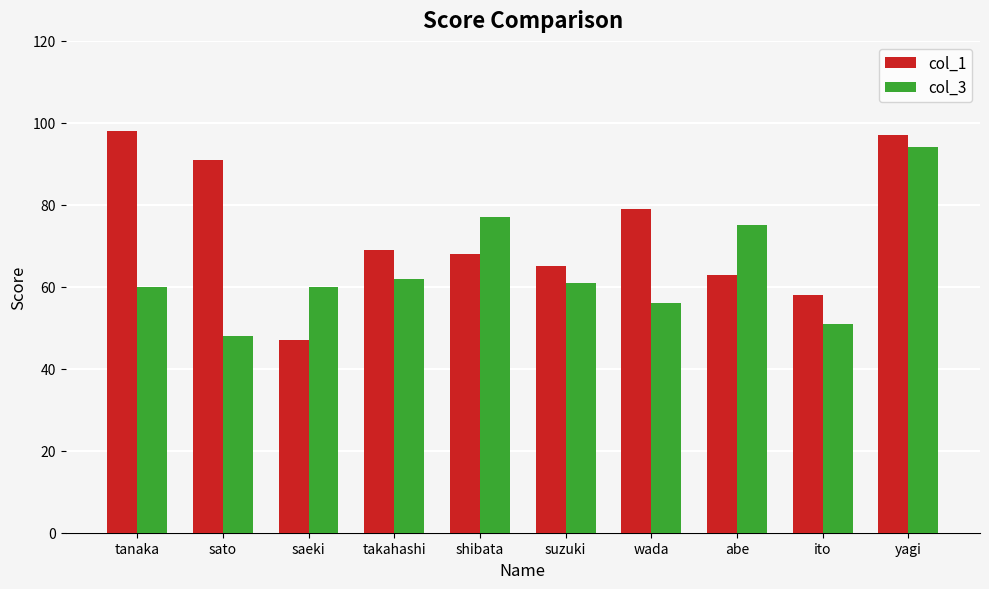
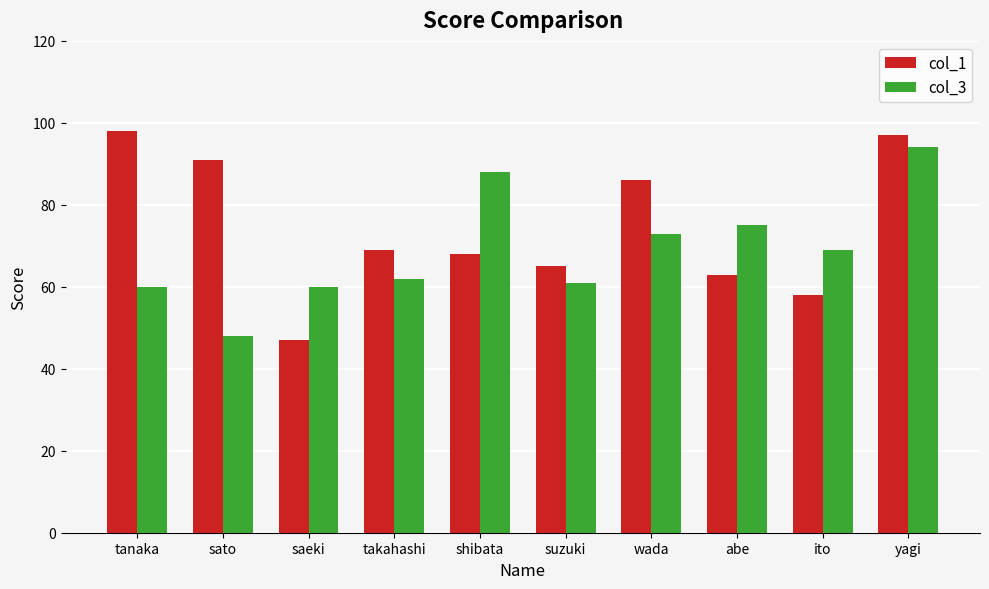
  {
    "col_1": {
      "tanaka": 98,
      "sato": 91,
      "saeki": 47,
      "takahashi": 69,
      "shibata": 68,
      "suzuki": 65,
-     "wada": 79,
+     "wada": 86,
      "abe": 63,
      "ito": 58,
      "yagi": 97
    },
    "col_3": {
      "tanaka": 60,
      "sato": 48,
      "saeki": 60,
      "takahashi": 62,
-     "shibata": 77,
+     "shibata": 88,
      "suzuki": 61,
-     "wada": 56,
+     "wada": 73,
      "abe": 75,
-     "ito": 51,
+     "ito": 69,
      "yagi": 94
    }
  }
